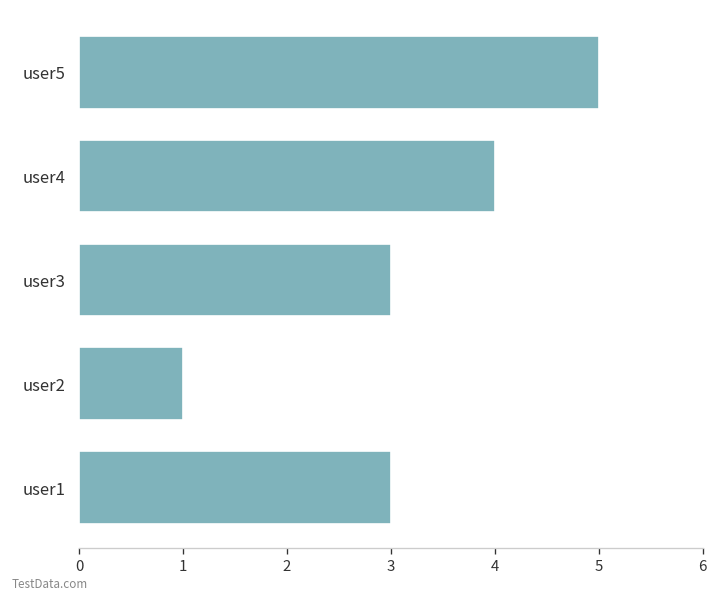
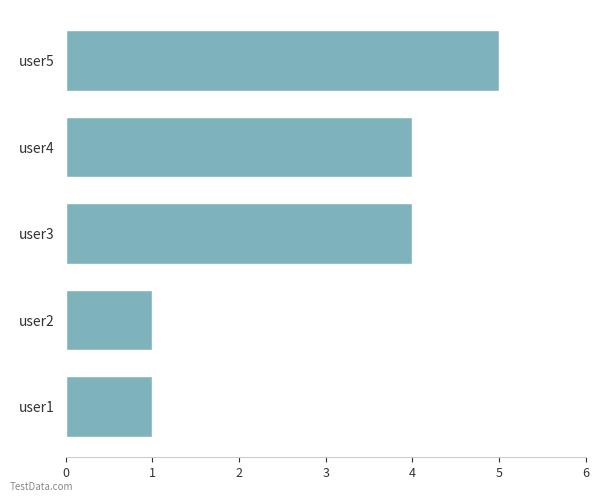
  {
    "user5": 5,
    "user4": 4,
-   "user3": 3,
+   "user3": 4,
    "user2": 1,
-   "user1": 3
+   "user1": 1
  }
